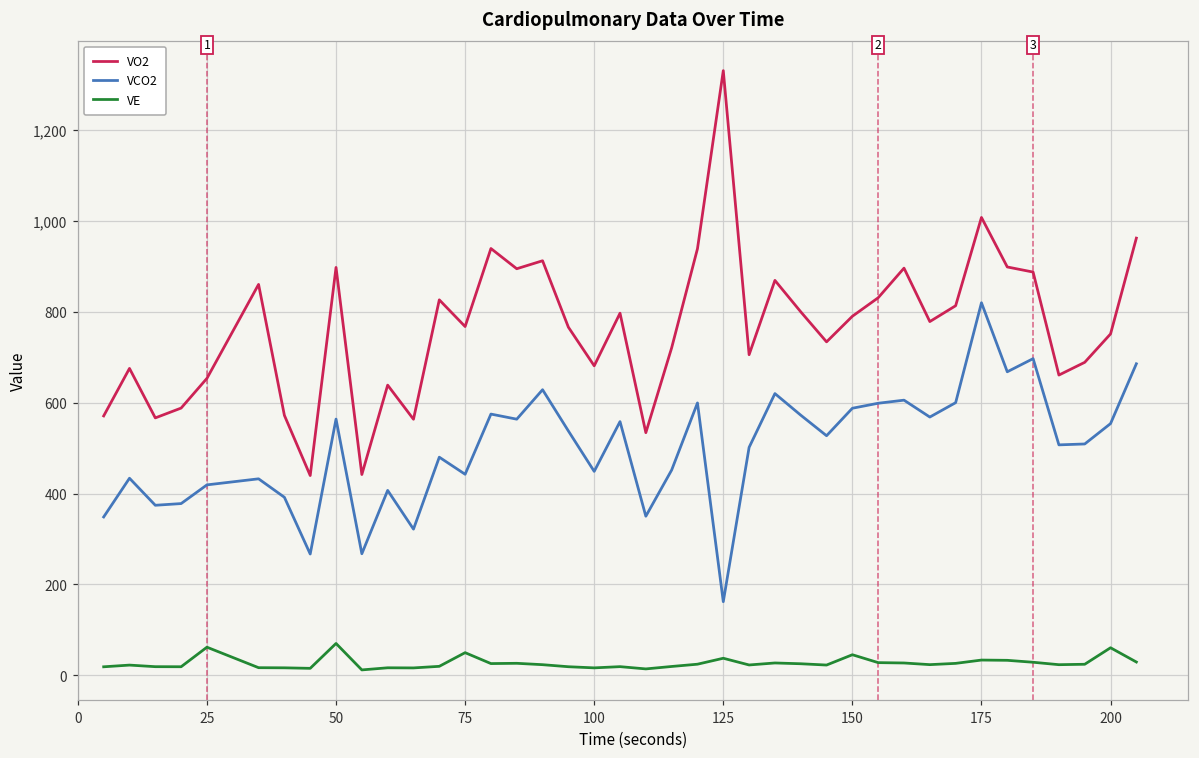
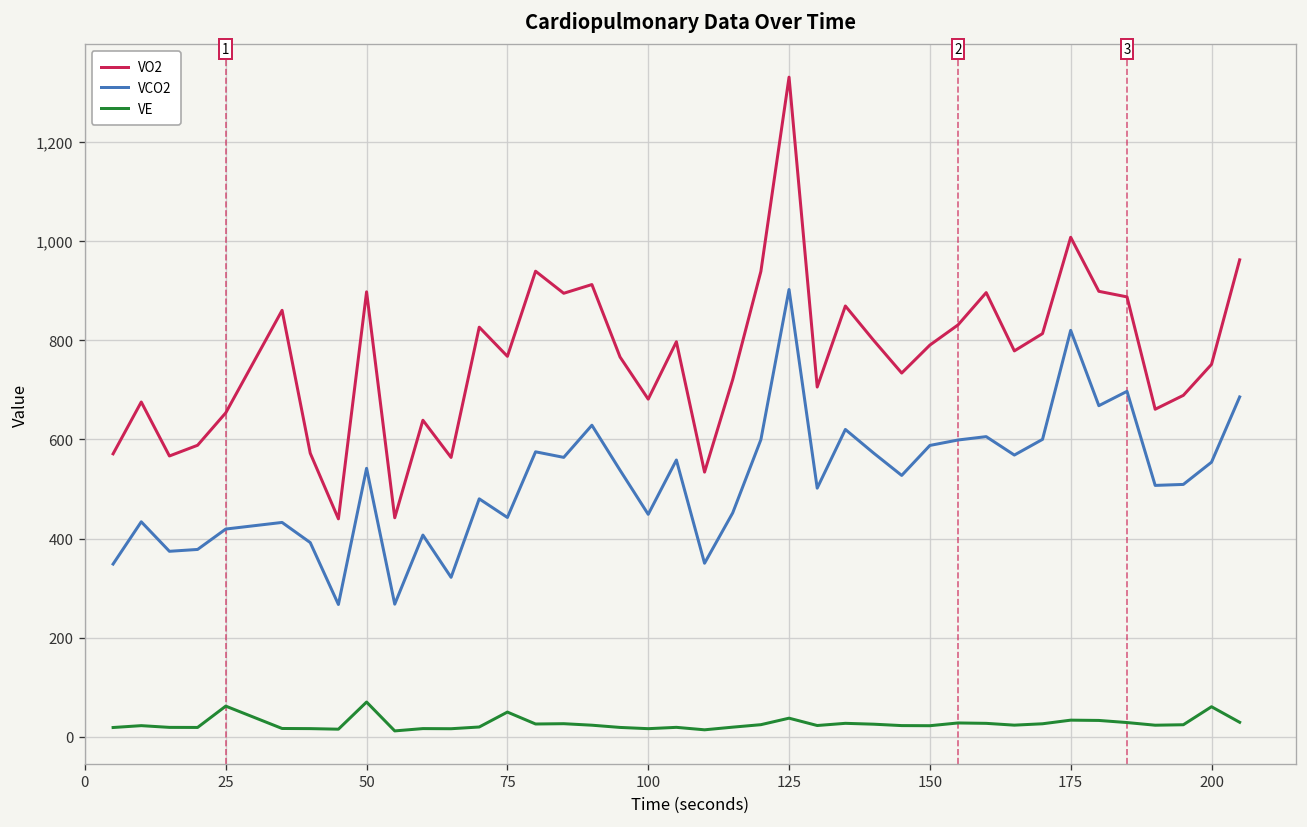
  {
    "VO2": {
      "25": "650",
      "50": "900",
      "75": "770",
      "100": "680",
      "125": "1,330",
      "150": "790",
      "175": "1,010",
      "200": "750"
    },
    "VCO2": {
      "25": "420",
-     "50": "560",
+     "50": "540",
      "75": "440",
      "100": "450",
-     "125": "160",
+     "125": "900",
      "150": "590",
      "175": "820",
      "200": "550"
    },
    "VE": {
      "25": "60",
      "50": "70",
      "75": "50",
      "100": "20",
      "125": "40",
-     "150": "50",
+     "150": "20",
      "175": "30",
      "200": "60"
    }
  }
